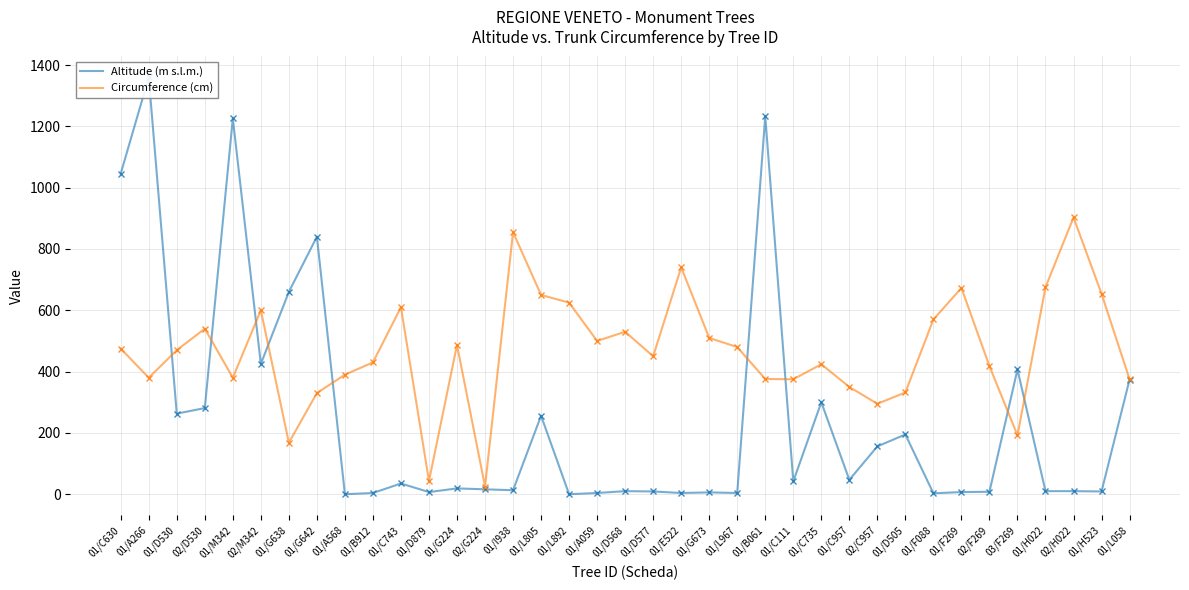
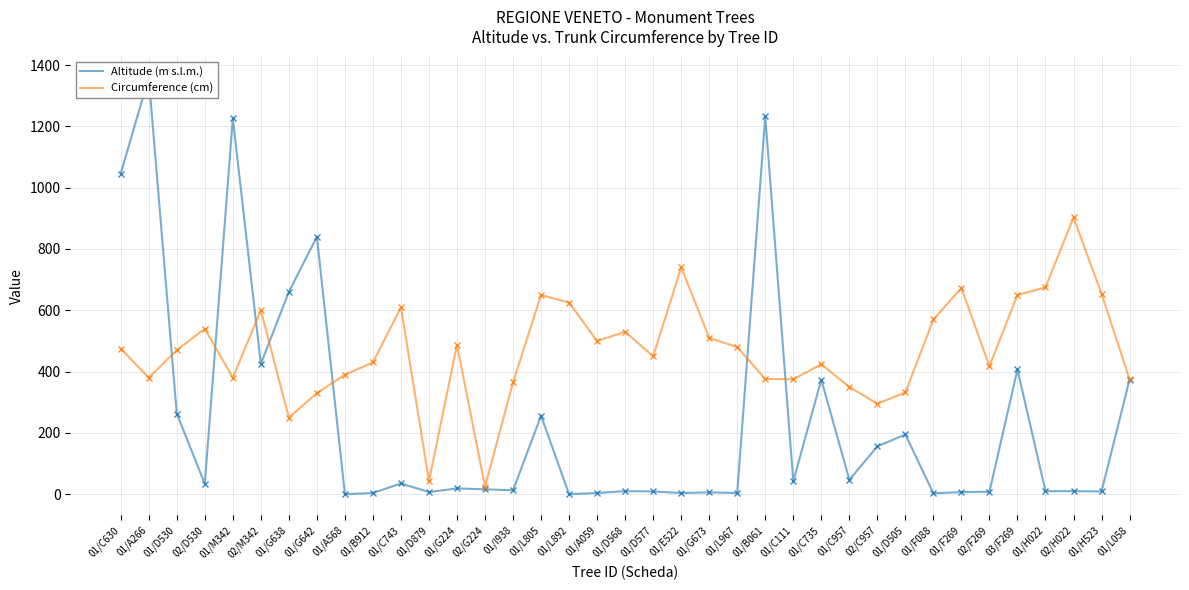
  {
    "Altitude (m s.l.m.)": {
      "01/C630": 1050,
      "01/D530": 260,
-     "02/D530": 280,
+     "02/D530": 30,
      "01/M342": 1230,
      "02/M342": 430,
      "01/G638": 660,
      "01/G642": 840,
      "01/A568": 0,
      "01/B912": 0,
      "01/C743": 40,
      "01/D879": 10,
      "01/G224": 20,
      "02/G224": 20,
      "01/I938": 10,
      "01/L805": 260,
      "01/L892": 0,
      "01/A059": 0,
      "01/D568": 10,
      "01/D577": 10,
      "01/E522": 0,
      "01/G673": 10,
      "01/L967": 0,
      "01/B061": 1230,
      "01/C111": 40,
-     "01/C735": 300,
+     "01/C735": 370,
      "01/C957": 50,
      "02/C957": 160,
      "01/D505": 200,
      "01/F088": 0,
      "01/F269": 10,
      "02/F269": 10,
      "03/F269": 410,
      "01/H022": 10,
      "02/H022": 10,
      "01/H523": 10
    },
    "Circumference (cm)": {
      "01/C630": 480,
      "01/A266": 380,
      "01/D530": 470,
      "02/D530": 540,
      "01/M342": 380,
      "02/M342": 600,
-     "01/G638": 170,
+     "01/G638": 250,
      "01/G642": 330,
      "01/A568": 390,
      "01/B912": 430,
      "01/C743": 610,
      "01/D879": 40,
      "01/G224": 490,
      "02/G224": 30,
-     "01/I938": 860,
+     "01/I938": 370,
      "01/L805": 650,
      "01/L892": 630,
      "01/A059": 500,
      "01/D568": 530,
      "01/D577": 450,
      "01/E522": 740,
      "01/G673": 510,
      "01/L967": 480,
      "01/B061": 380,
      "01/C111": 380,
      "01/C735": 420,
      "01/C957": 350,
      "02/C957": 300,
      "01/D505": 330,
      "01/F088": 570,
      "01/F269": 670,
      "02/F269": 420,
-     "03/F269": 190,
+     "03/F269": 650,
      "01/H022": 680,
      "02/H022": 900,
      "01/H523": 650
    }
  }
